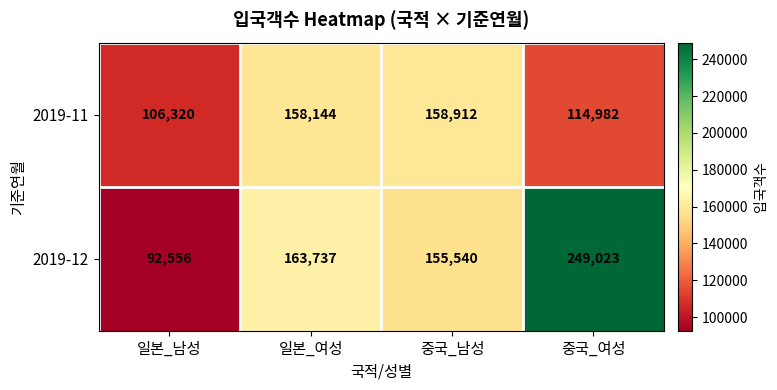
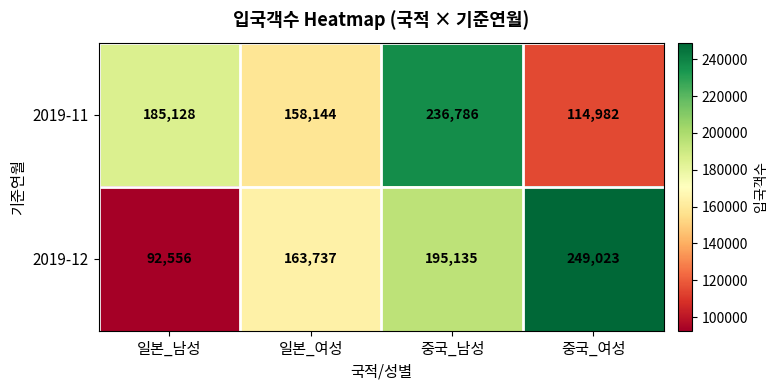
  {
    "2019-11": {
-     "일본_남성": "106,320",
+     "일본_남성": "185,128",
      "일본_여성": "158,144",
-     "중국_남성": "158,912",
+     "중국_남성": "236,786",
      "중국_여성": "114,982"
    },
    "2019-12": {
      "일본_남성": "92,556",
      "일본_여성": "163,737",
-     "중국_남성": "155,540",
+     "중국_남성": "195,135",
      "중국_여성": "249,023"
    }
  }
